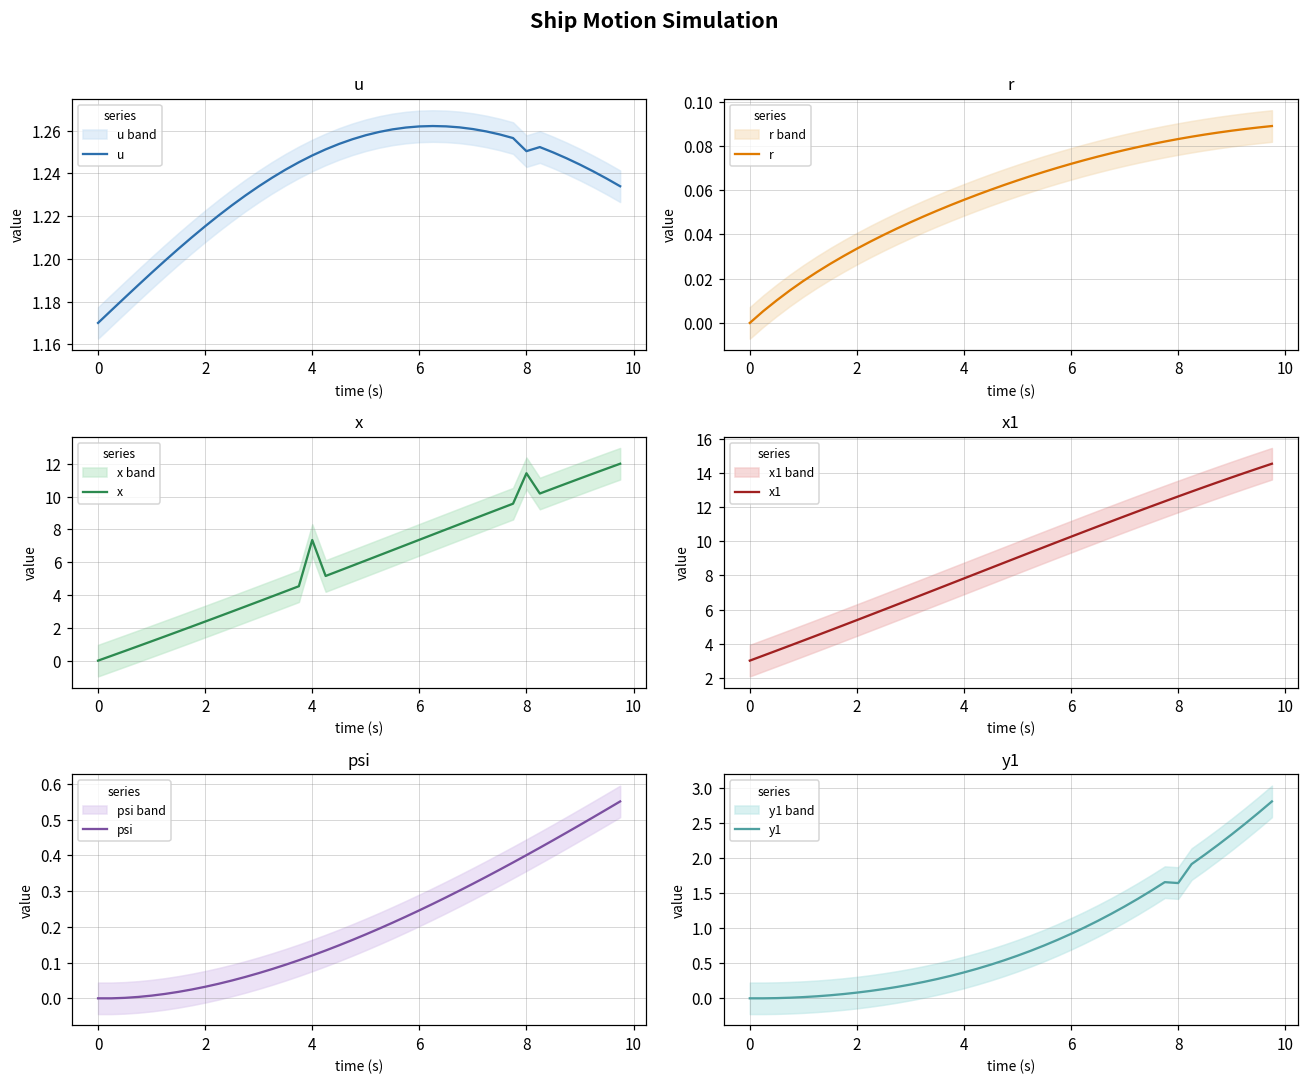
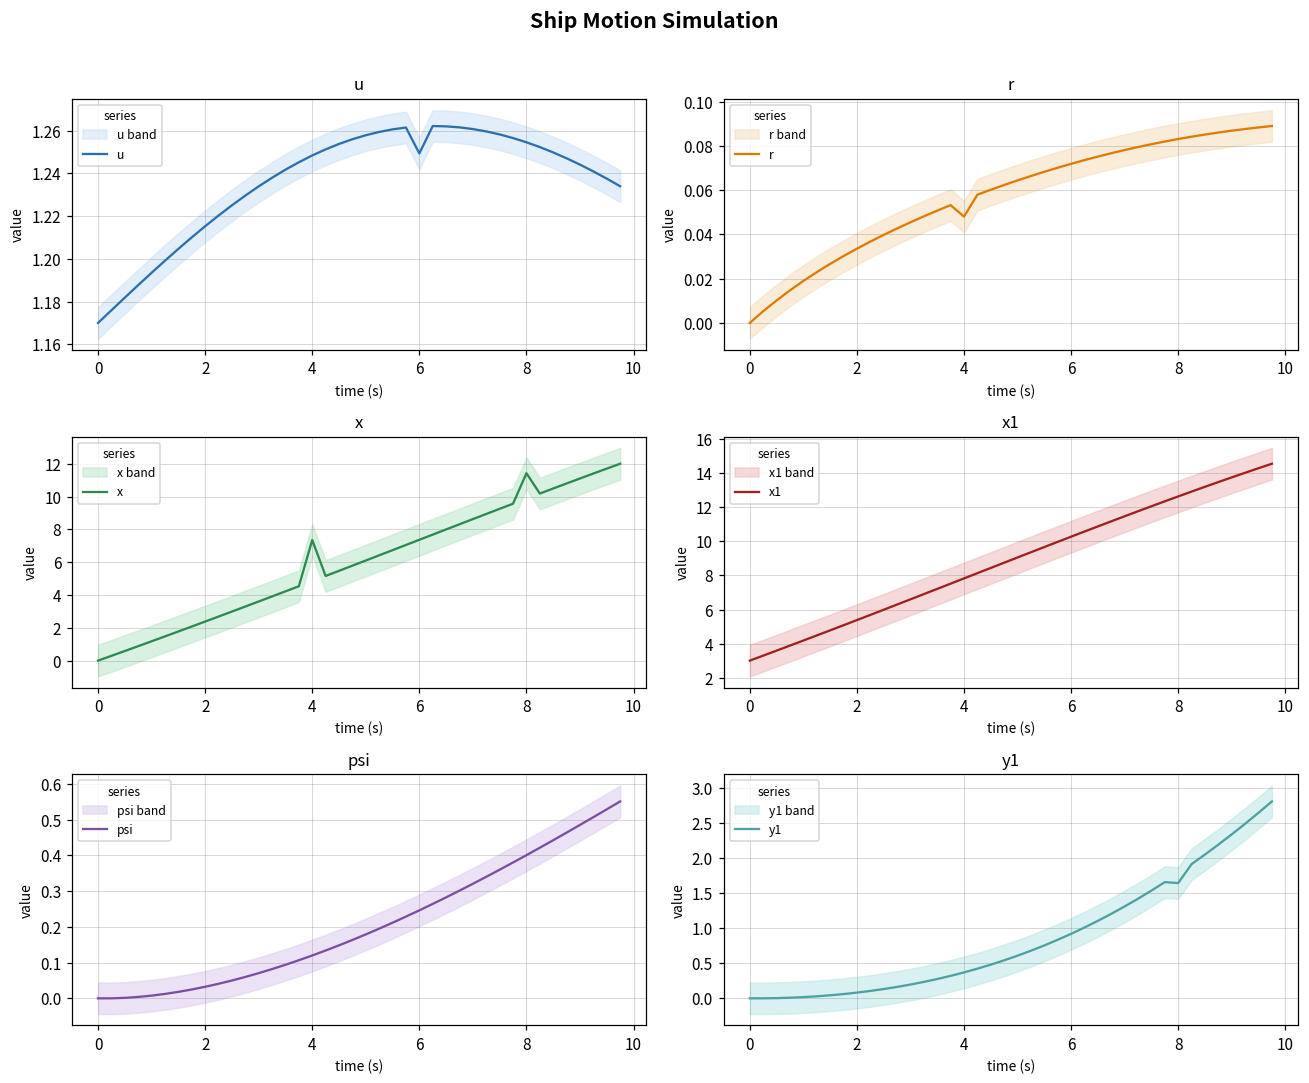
  {
    "u": {
      "u": {
        "0": 1.170,
        "2": 1.215,
        "4": 1.248,
-       "6": 1.262,
-       "8": 1.250
+       "6": 1.249,
+       "8": 1.255
      }
    },
    "r": {
      "r": {
        "0": 0.000,
        "2": 0.034,
-       "4": 0.056,
+       "4": 0.048,
        "6": 0.072,
        "8": 0.083
      }
    },
    "x": {
      "x": {
        "0": 0.0,
        "2": 2.4,
        "4": 7.4,
        "6": 7.4,
        "8": 11.4
      }
    },
    "x1": {
      "x1": {
        "0": 3.0,
        "2": 5.4,
        "4": 7.8,
        "6": 10.3,
        "8": 12.6
      }
    },
    "psi": {
      "psi": {
        "0": 0.00,
        "2": 0.03,
        "4": 0.12,
        "6": 0.25,
        "8": 0.40
      }
    },
    "y1": {
      "y1": {
        "0": 0.0,
        "2": 0.1,
        "4": 0.4,
        "6": 0.9,
        "8": 1.6
      }
    }
  }
